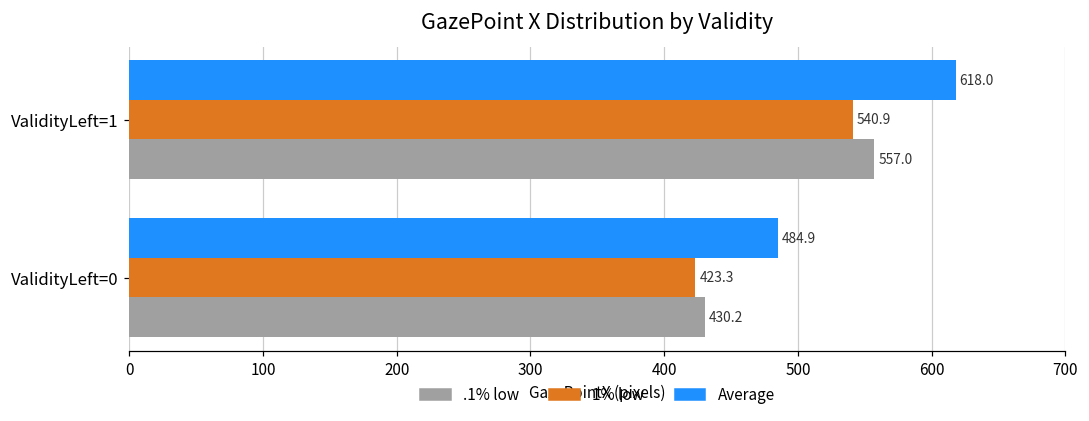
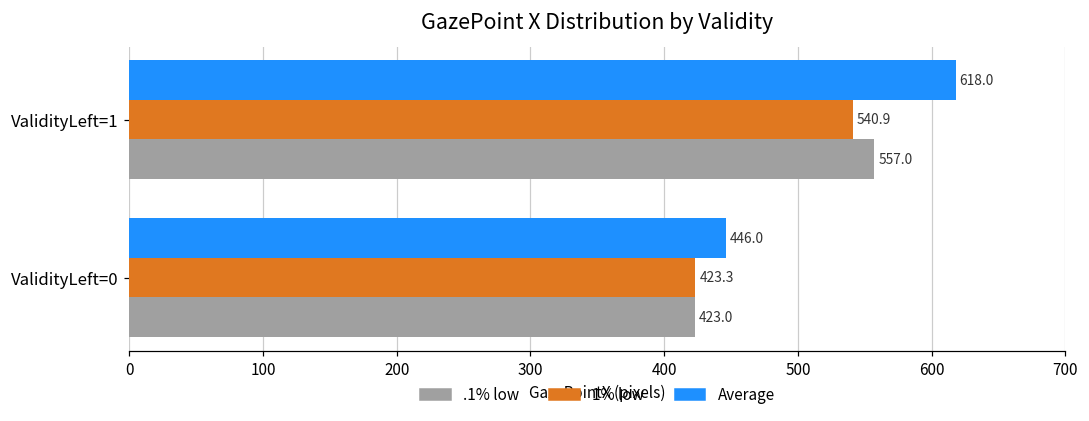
  {
    ".1% low": {
      "ValidityLeft=1": 557.0,
-     "ValidityLeft=0": 430.2
+     "ValidityLeft=0": 423.0
    },
    "1% low": {
      "ValidityLeft=1": 540.9,
      "ValidityLeft=0": 423.3
    },
    "Average": {
      "ValidityLeft=1": 618.0,
-     "ValidityLeft=0": 484.9
+     "ValidityLeft=0": 446.0
    }
  }
